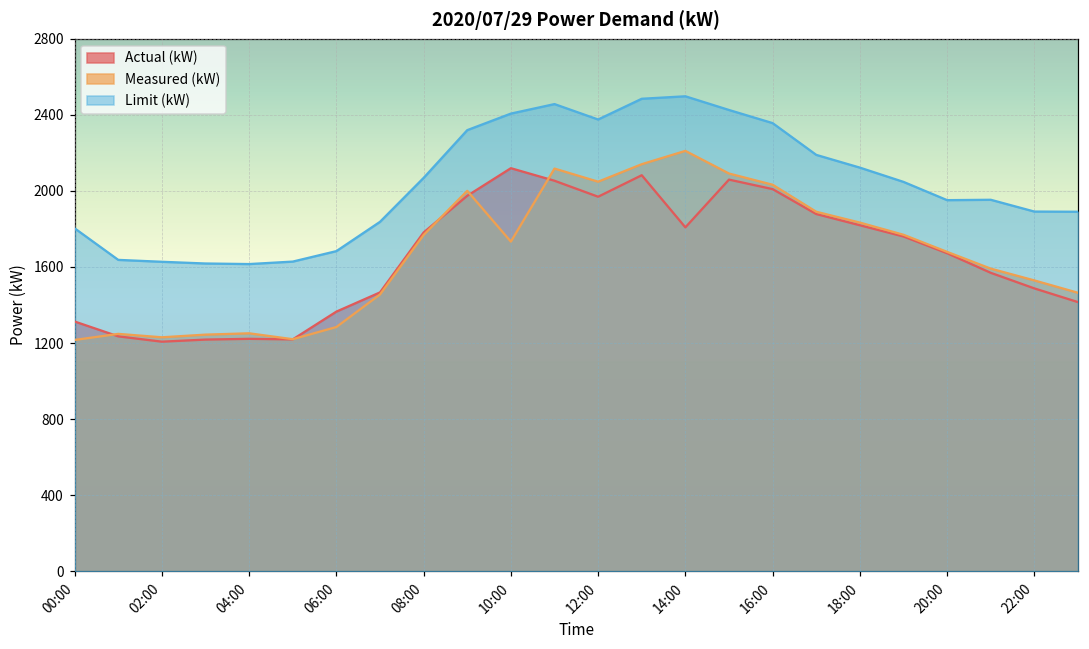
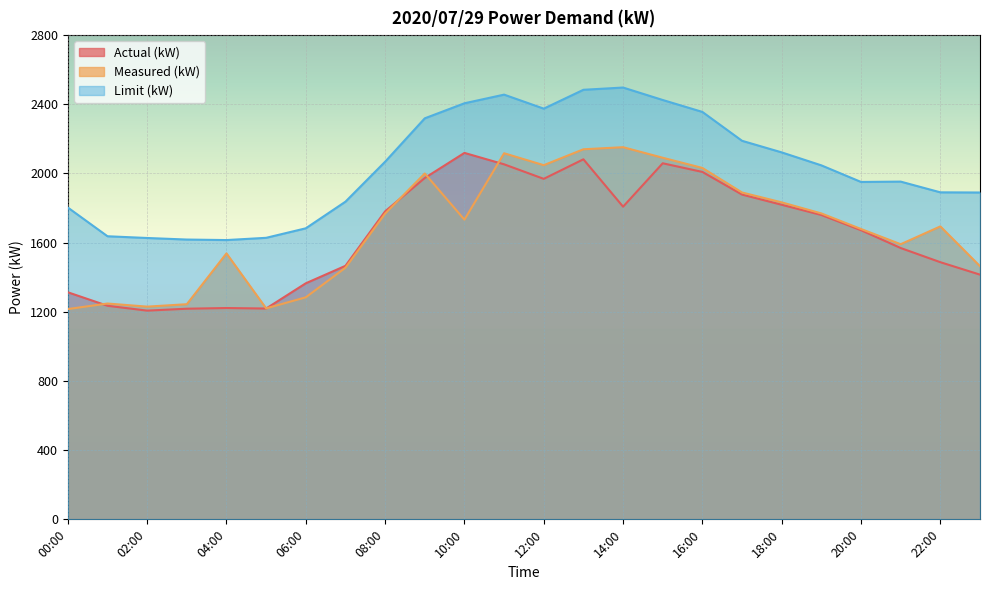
  {
    "Actual (kW)": {
      "00:00": 1310,
      "02:00": 1210,
      "04:00": 1220,
      "06:00": 1370,
      "10:00": 2120,
      "12:00": 1970,
      "14:00": 1810,
      "16:00": 2010,
      "22:00": 1490
    },
    "Measured (kW)": {
      "00:00": 1220,
      "02:00": 1230,
-     "04:00": 1250,
+     "04:00": 1540,
      "06:00": 1280,
      "10:00": 1730,
      "12:00": 2050,
-     "14:00": 2210,
+     "14:00": 2150,
      "16:00": 2030,
-     "22:00": 1530
+     "22:00": 1690
    },
    "Limit (kW)": {
      "00:00": 1800,
      "02:00": 1630,
      "04:00": 1620,
      "06:00": 1680,
      "08:00": 2070,
      "10:00": 2410,
      "12:00": 2380,
      "14:00": 2500,
      "16:00": 2360,
      "18:00": 2120,
      "20:00": 1950,
      "22:00": 1890
    }
  }
